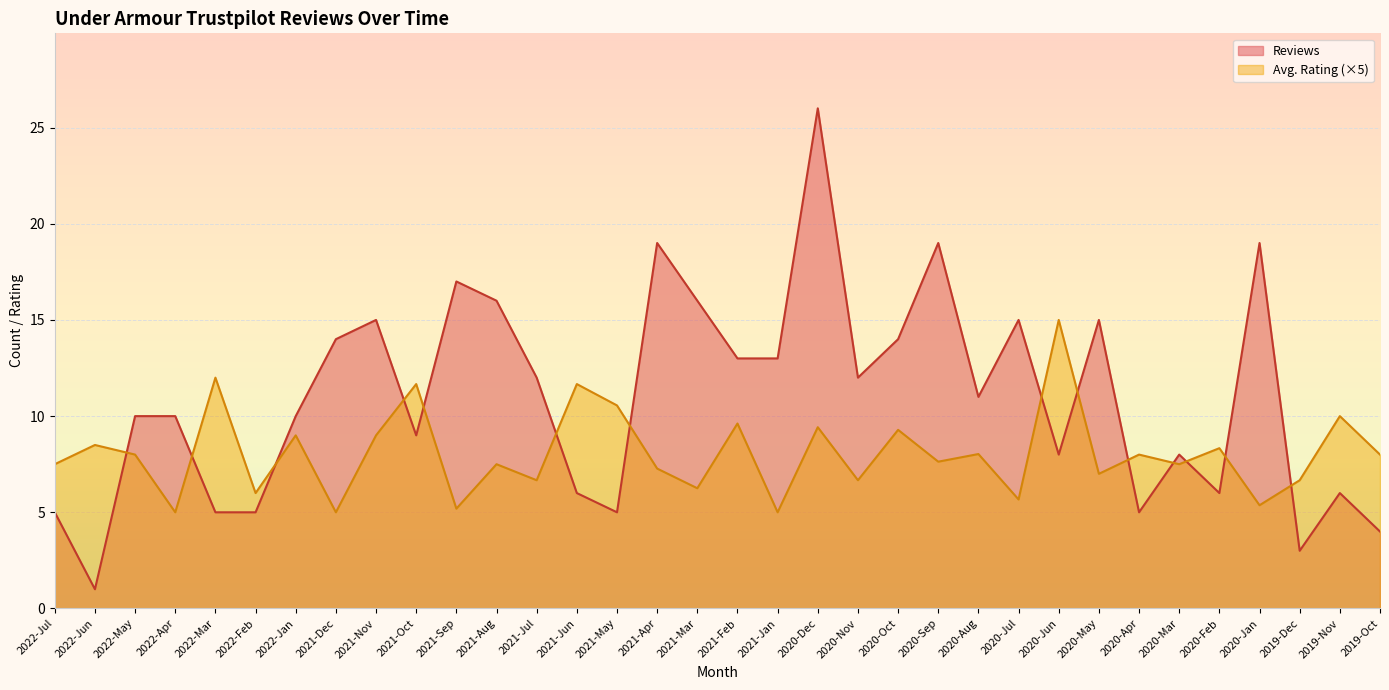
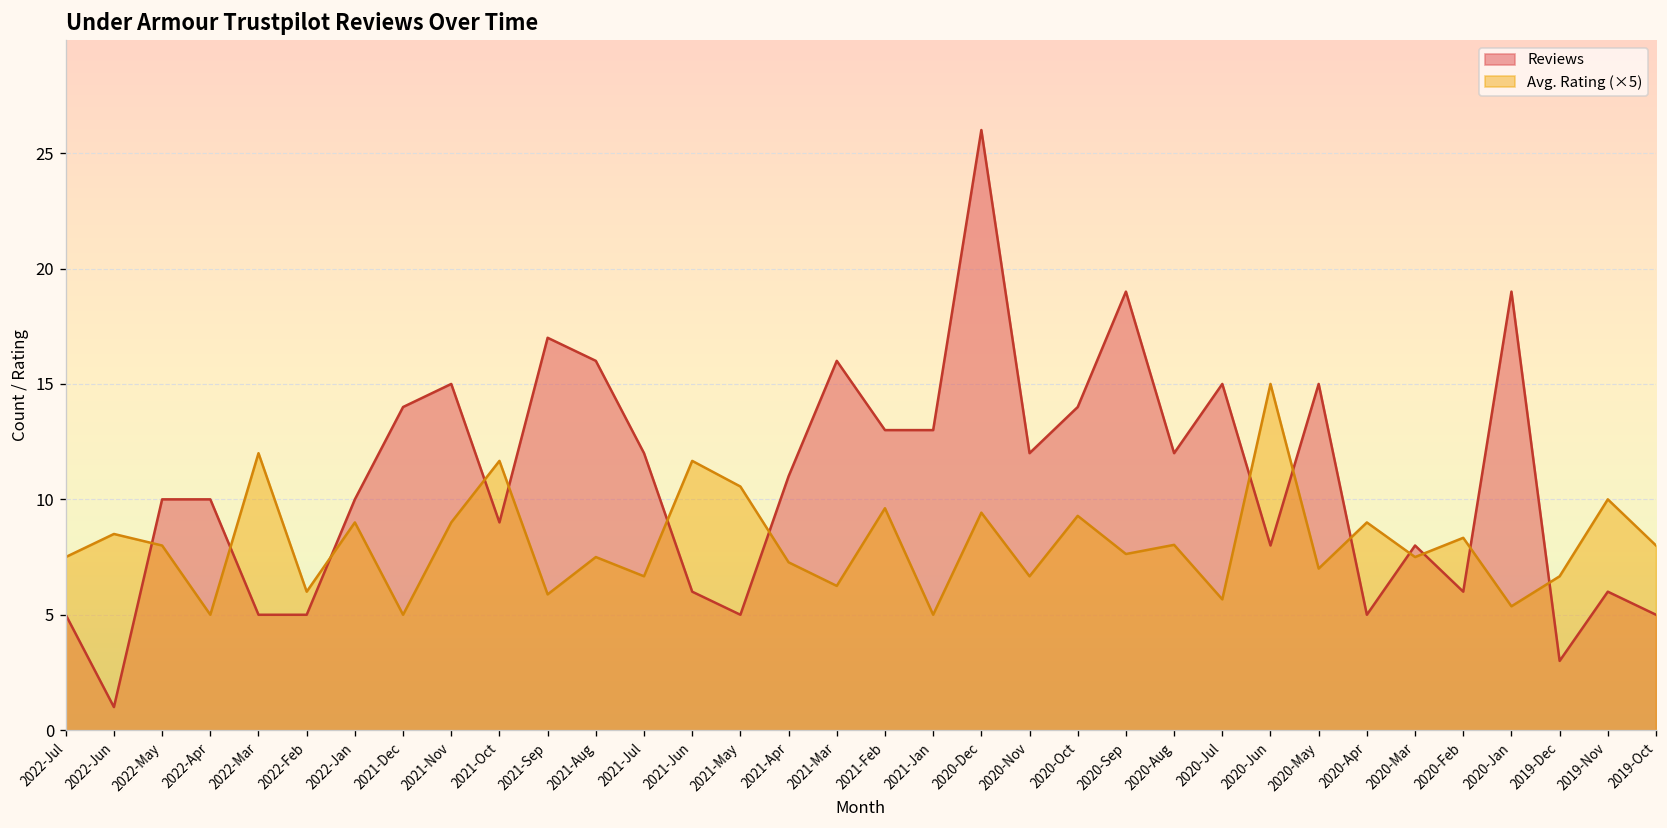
  {
    "Reviews": {
      "2022-Jul": 5,
      "2022-Jun": 1,
      "2022-May": 10,
      "2022-Apr": 10,
      "2022-Mar": 5,
      "2022-Feb": 5,
      "2022-Jan": 10,
      "2021-Dec": 14,
      "2021-Nov": 15,
      "2021-Oct": 9,
      "2021-Sep": 17,
      "2021-Aug": 16,
      "2021-Jul": 12,
      "2021-Jun": 6,
      "2021-May": 5,
-     "2021-Apr": 19,
+     "2021-Apr": 11,
      "2021-Mar": 16,
      "2021-Feb": 13,
      "2021-Jan": 13,
      "2020-Dec": 26,
      "2020-Nov": 12,
      "2020-Oct": 14,
      "2020-Sep": 19,
-     "2020-Aug": 11,
+     "2020-Aug": 12,
      "2020-Jul": 15,
      "2020-Jun": 8,
      "2020-May": 15,
      "2020-Apr": 5,
      "2020-Mar": 8,
      "2020-Feb": 6,
      "2020-Jan": 19,
      "2019-Dec": 3,
      "2019-Nov": 6,
-     "2019-Oct": 4
+     "2019-Oct": 5
    },
    "Avg. Rating (×5)": {
      "2022-Jul": 7.5,
      "2022-Jun": 8.5,
      "2022-May": 8.0,
      "2022-Apr": 5.0,
      "2022-Mar": 12.0,
      "2022-Feb": 6.0,
      "2022-Jan": 9.0,
      "2021-Dec": 5.0,
      "2021-Nov": 9.0,
      "2021-Oct": 11.7,
-     "2021-Sep": 5.2,
+     "2021-Sep": 5.9,
      "2021-Aug": 7.5,
      "2021-Jul": 6.7,
      "2021-Jun": 11.7,
      "2021-May": 10.6,
      "2021-Apr": 7.3,
      "2021-Mar": 6.3,
      "2021-Feb": 9.6,
      "2021-Jan": 5.0,
      "2020-Dec": 9.4,
      "2020-Nov": 6.7,
      "2020-Oct": 9.3,
      "2020-Sep": 7.6,
      "2020-Aug": 8.0,
      "2020-Jul": 5.7,
      "2020-Jun": 15.0,
      "2020-May": 7.0,
-     "2020-Apr": 8.0,
+     "2020-Apr": 9.0,
      "2020-Mar": 7.5,
      "2020-Feb": 8.3,
      "2020-Jan": 5.4,
      "2019-Dec": 6.7,
      "2019-Nov": 10.0,
      "2019-Oct": 8.0
    }
  }
